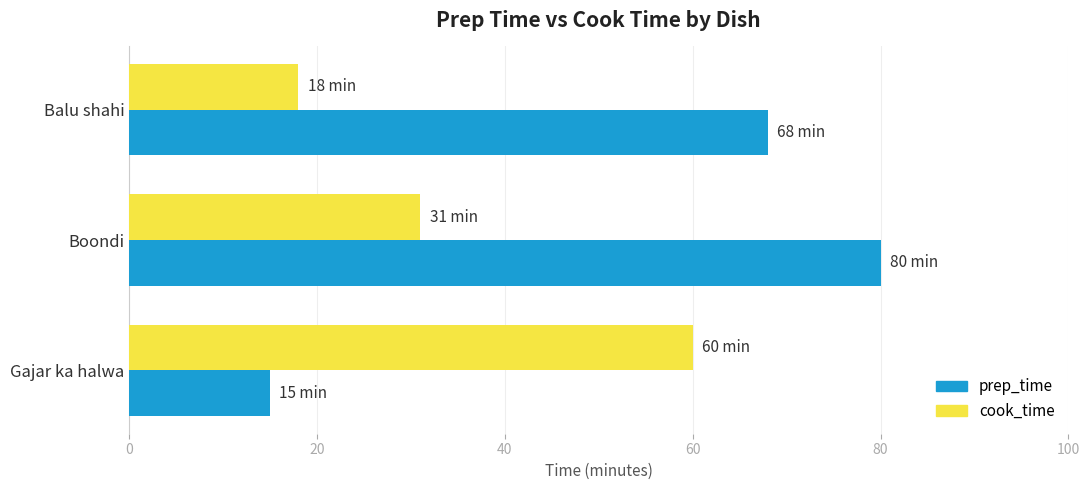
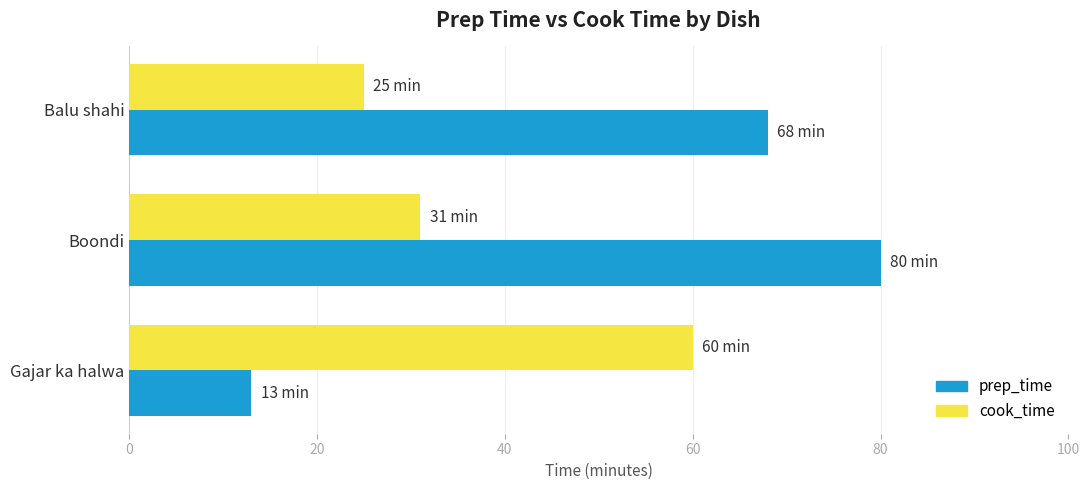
  {
    "prep_time": {
      "Balu shahi": 68,
      "Boondi": 80,
-     "Gajar ka halwa": 15
+     "Gajar ka halwa": 13
    },
    "cook_time": {
-     "Balu shahi": 18,
+     "Balu shahi": 25,
      "Boondi": 31,
      "Gajar ka halwa": 60
    }
  }
